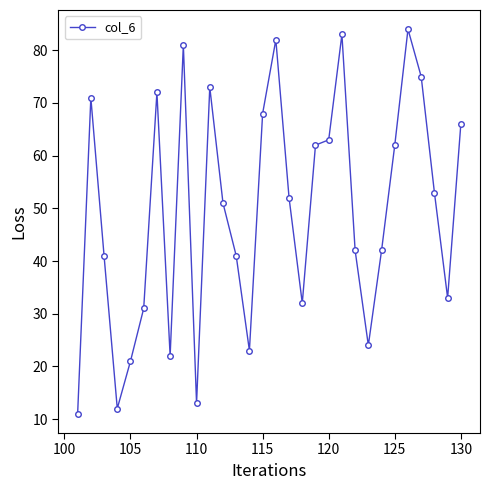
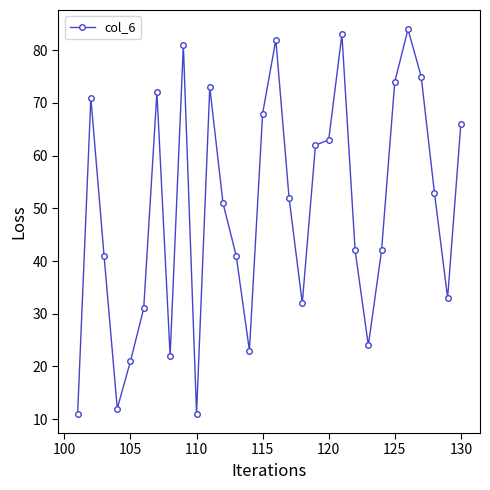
  {
    "105": 21,
-   "110": 13,
+   "110": 11,
    "115": 68,
    "120": 63,
-   "125": 62,
+   "125": 74,
    "130": 66
  }
